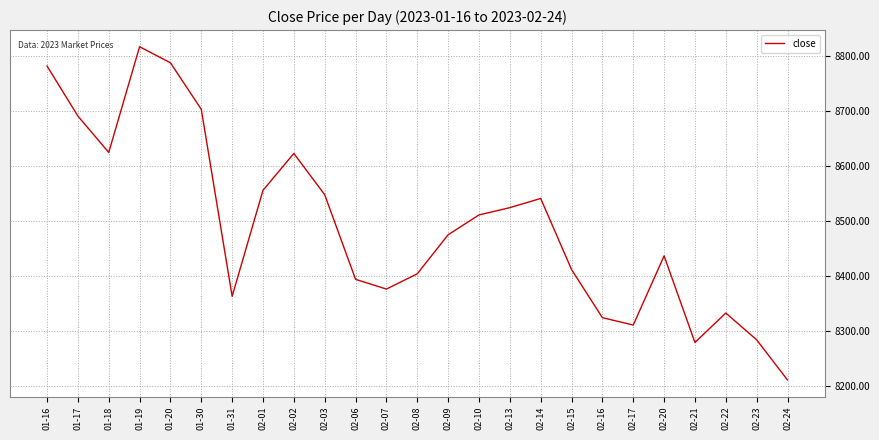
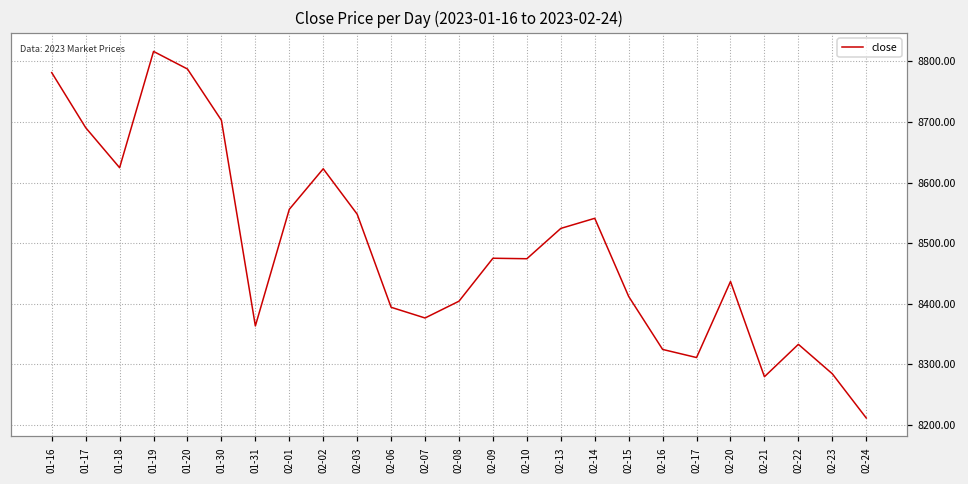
  {
    "01-17": 8690,
    "01-18": 8620,
    "01-19": 8820,
    "01-20": 8790,
    "01-30": 8700,
    "01-31": 8360,
    "02-01": 8560,
    "02-02": 8620,
    "02-03": 8550,
    "02-06": 8390,
    "02-07": 8380,
    "02-08": 8400,
    "02-09": 8470,
-   "02-10": 8510,
+   "02-10": 8470,
    "02-13": 8520,
    "02-14": 8540,
    "02-15": 8410,
    "02-16": 8320,
    "02-17": 8310,
    "02-20": 8440,
    "02-21": 8280,
    "02-22": 8330,
    "02-23": 8280,
    "02-24": 8210
  }
